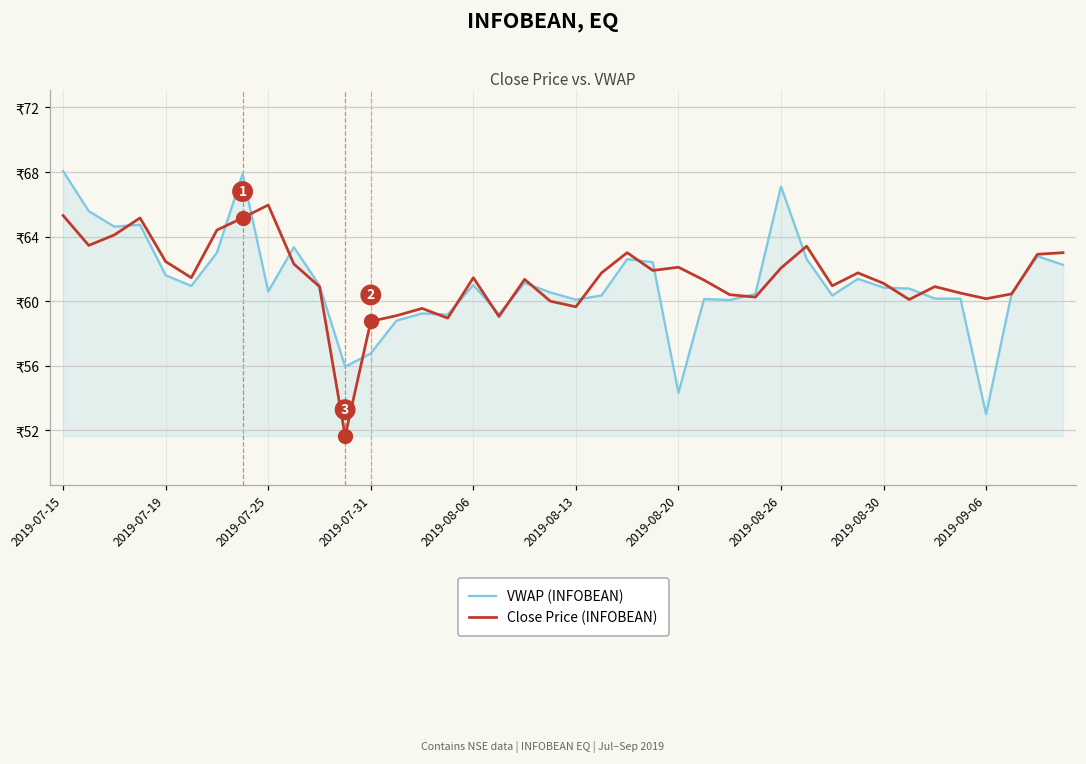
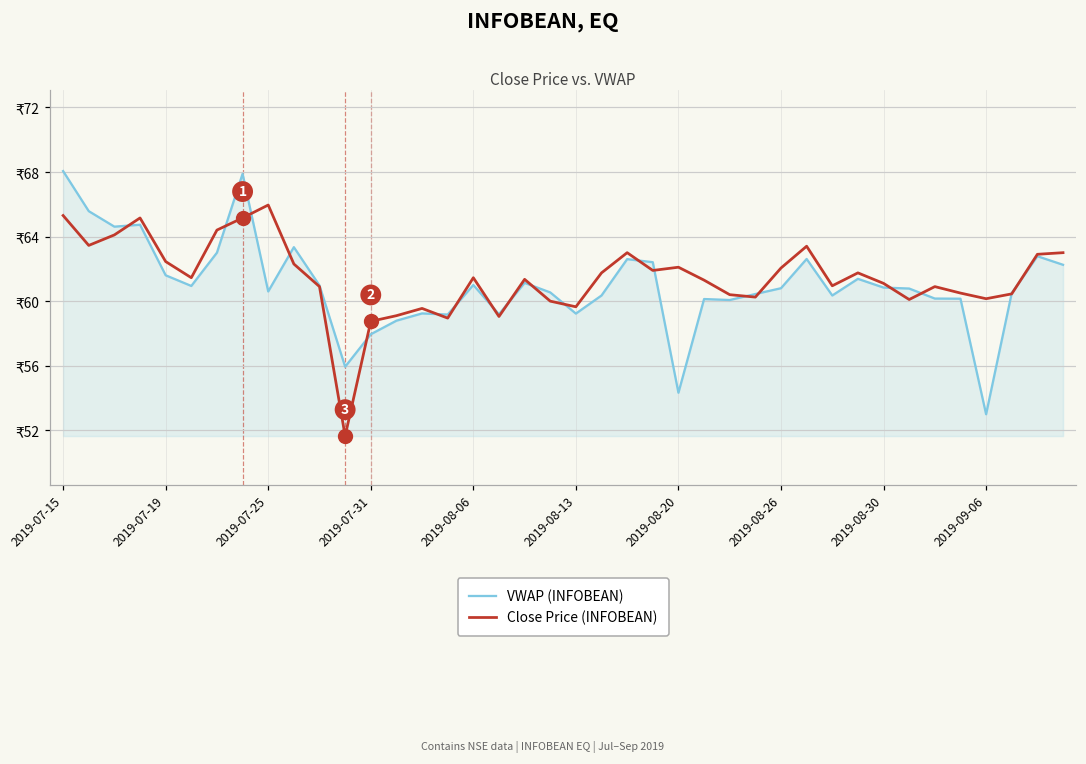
  {
    "VWAP (INFOBEAN)": {
      "2019-07-15": "₹68.1",
      "2019-07-19": "₹61.6",
      "2019-07-25": "₹60.6",
-     "2019-07-31": "₹56.8",
+     "2019-07-31": "₹58.0",
      "2019-08-06": "₹61.0",
-     "2019-08-13": "₹60.1",
+     "2019-08-13": "₹59.2",
      "2019-08-20": "₹54.3",
-     "2019-08-26": "₹67.1",
+     "2019-08-26": "₹60.8",
      "2019-08-30": "₹60.8",
      "2019-09-06": "₹53.0"
    }
  }
